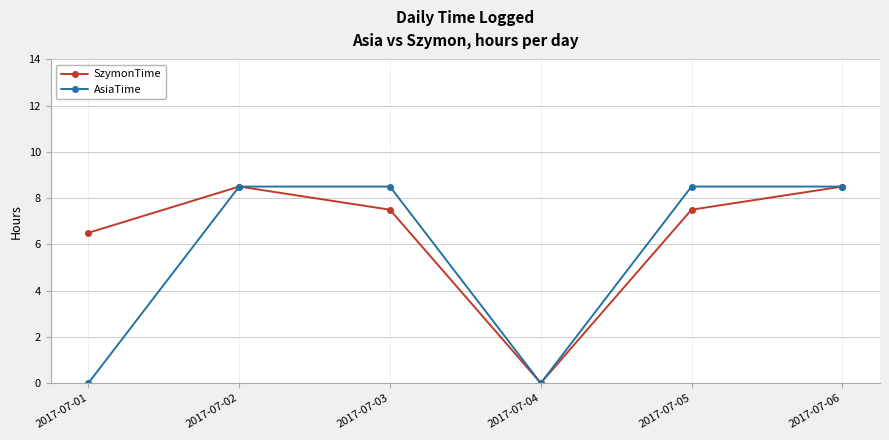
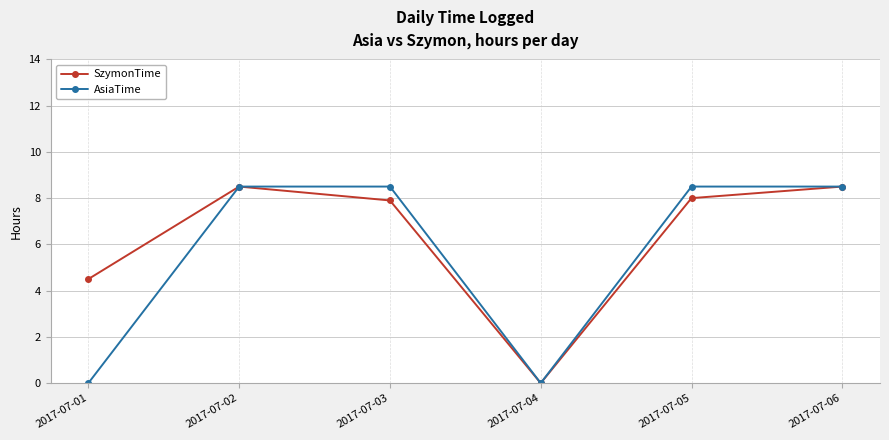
  {
    "SzymonTime": {
-     "2017-07-01": 6.5,
-     "2017-07-03": 7.5,
-     "2017-07-05": 7.5
+     "2017-07-01": 4.5,
+     "2017-07-03": 7.9,
+     "2017-07-05": 8.0
    },
    "AsiaTime": {
      "2017-07-01": 0.0,
      "2017-07-03": 8.5,
      "2017-07-05": 8.5
    }
  }
